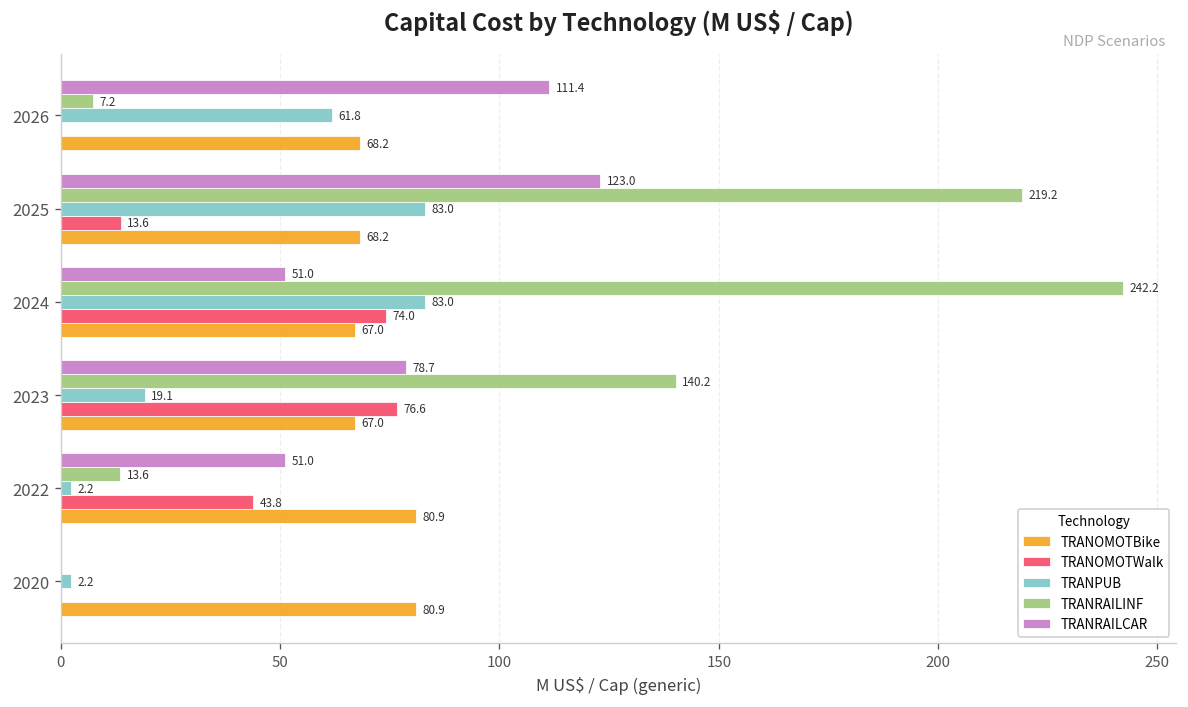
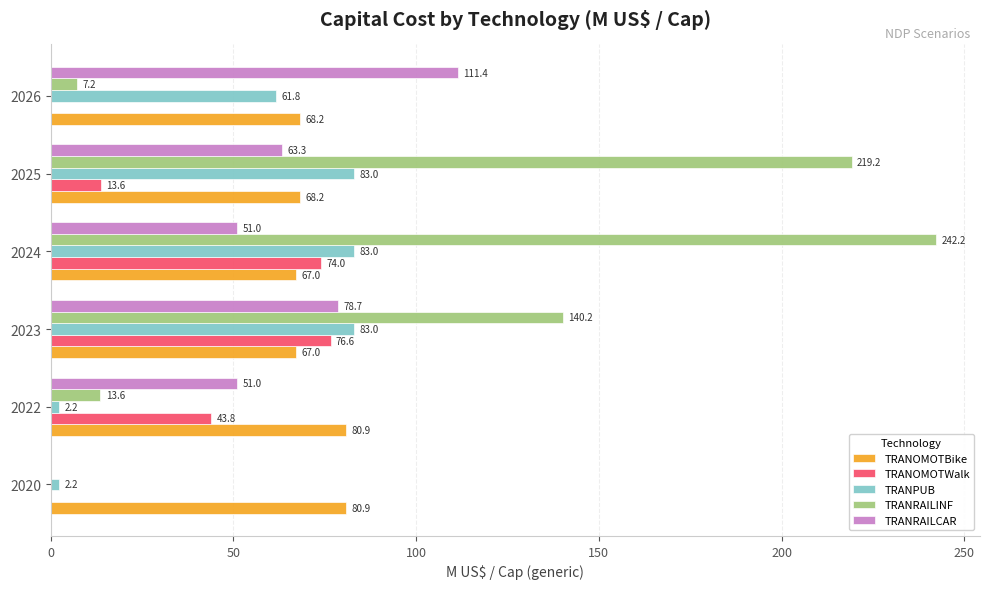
  {
    "TRANOMOTBike": {
      "2026": 68.2,
      "2025": 68.2,
      "2024": 67.0,
      "2023": 67.0,
      "2022": 80.9,
      "2020": 80.9
    },
    "TRANOMOTWalk": {
      "2025": 13.6,
      "2024": 74.0,
      "2023": 76.6,
      "2022": 43.8
    },
    "TRANPUB": {
      "2026": 61.8,
      "2025": 83.0,
      "2024": 83.0,
-     "2023": 19.1,
+     "2023": 83.0,
      "2022": 2.2,
      "2020": 2.2
    },
    "TRANRAILINF": {
      "2026": 7.2,
      "2025": 219.2,
      "2024": 242.2,
      "2023": 140.2,
      "2022": 13.6
    },
    "TRANRAILCAR": {
      "2026": 111.4,
-     "2025": 123.0,
+     "2025": 63.3,
      "2024": 51.0,
      "2023": 78.7,
      "2022": 51.0
    }
  }
